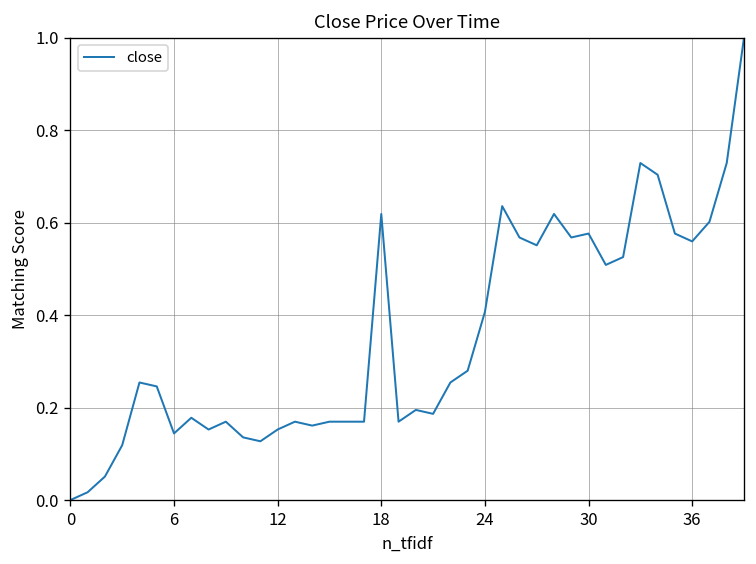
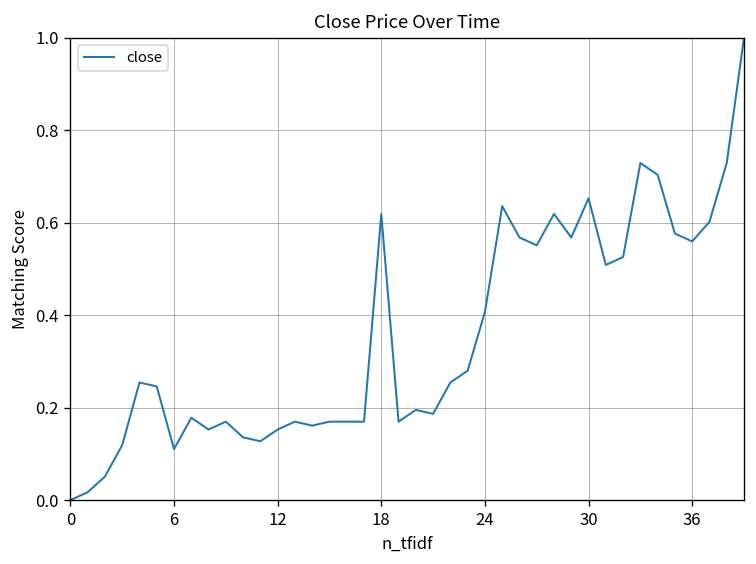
  {
    "0": 0.00,
-   "6": 0.14,
+   "6": 0.11,
    "12": 0.15,
    "18": 0.62,
    "24": 0.41,
-   "30": 0.58,
+   "30": 0.65,
    "36": 0.56
  }
